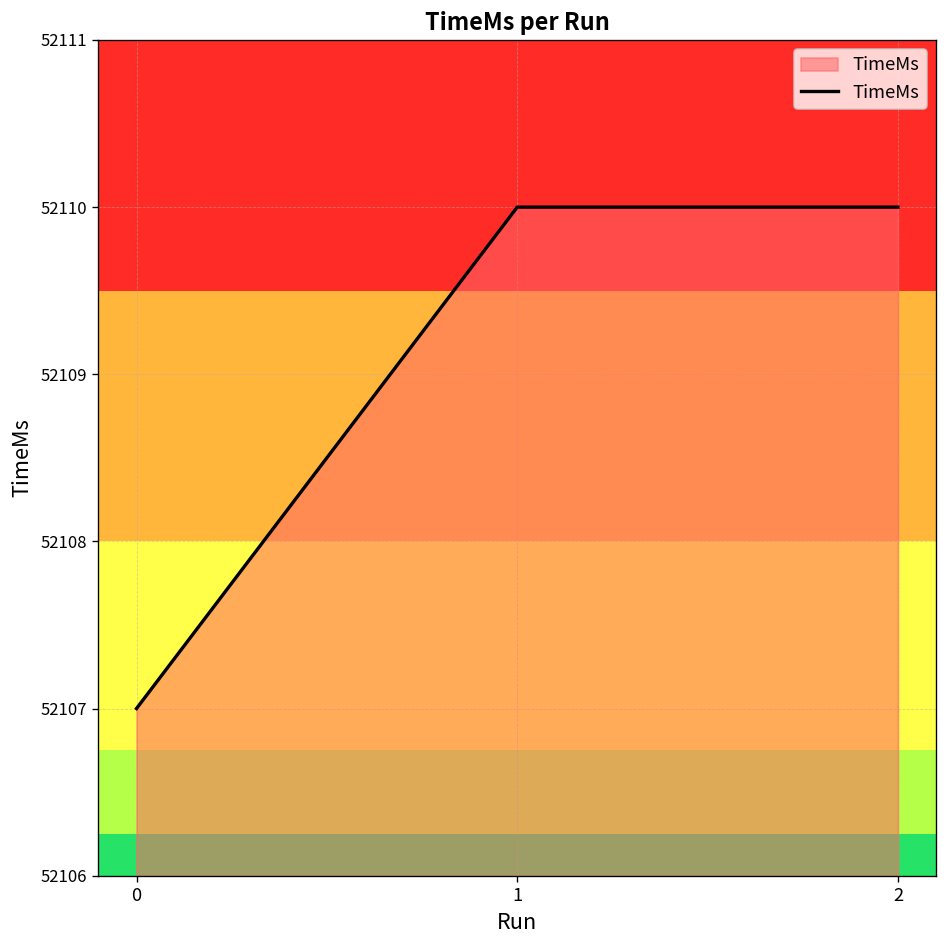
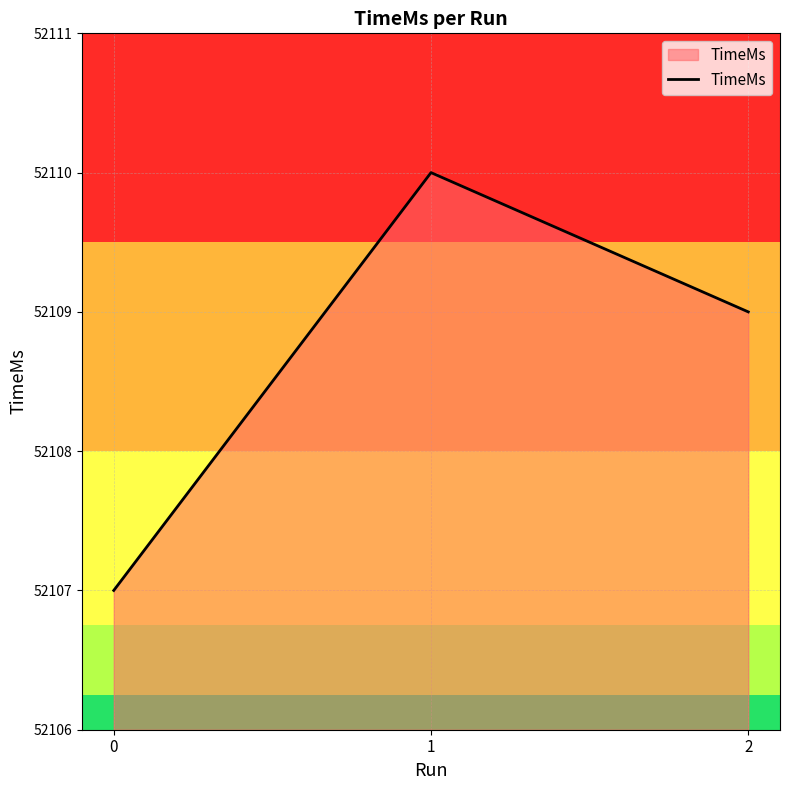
  {
    "0": 52107,
    "1": 52110,
-   "2": 52110
+   "2": 52109
  }
